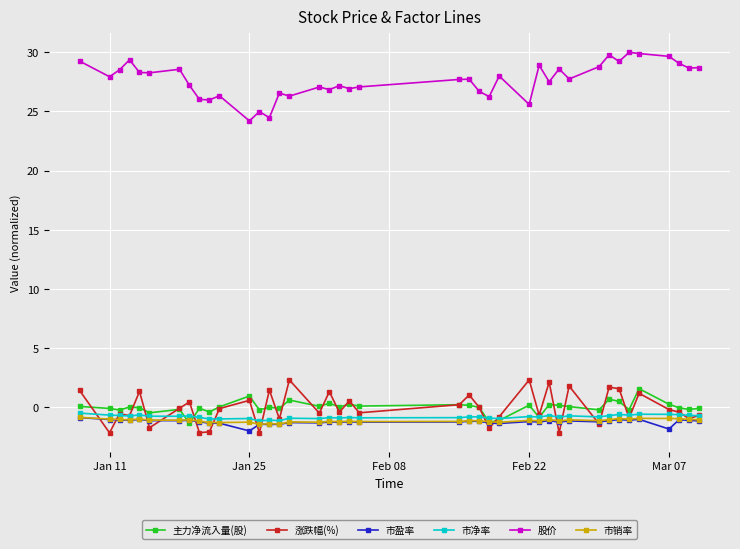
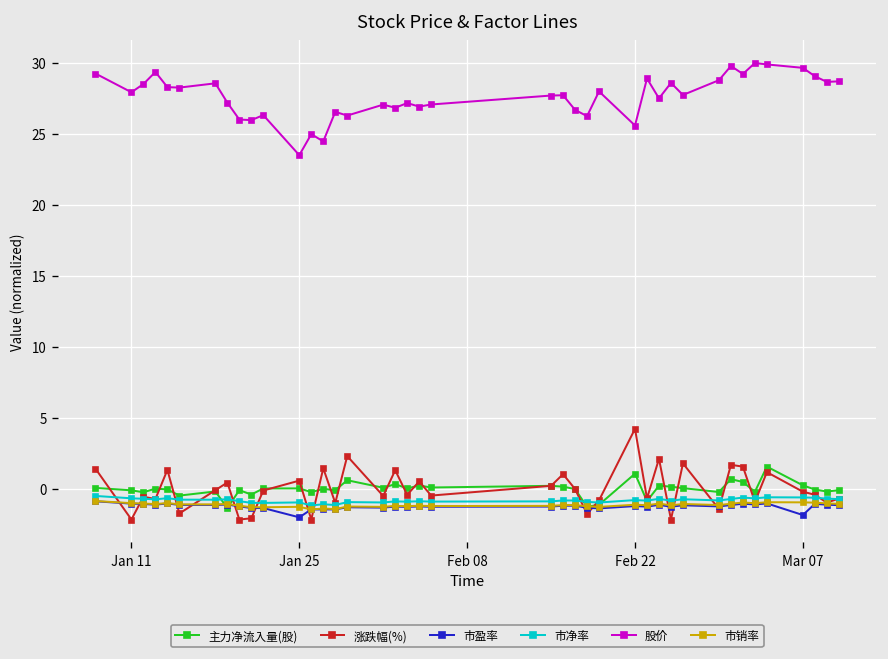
  {
    "主力净流入量(股)": {
      "Jan 11": -0.1,
-     "Jan 25": 0.9,
-     "Feb 22": 0.2,
+     "Jan 25": 0.0,
+     "Feb 22": 1.1,
      "Mar 07": 0.3
    },
    "涨跌幅(%)": {
      "Jan 11": -2.2,
      "Jan 25": 0.6,
-     "Feb 22": 2.3,
+     "Feb 22": 4.2,
      "Mar 07": -0.2
    },
    "市盈率": {
      "Jan 25": -2.0,
      "Mar 07": -1.8
    },
    "市净率": {
      "Jan 11": -0.7,
      "Jan 25": -1.0,
      "Feb 22": -0.8,
      "Mar 07": -0.6
    },
    "股价": {
      "Jan 11": 27.9,
-     "Jan 25": 24.2,
+     "Jan 25": 23.5,
      "Feb 22": 25.6,
      "Mar 07": 29.7
    },
    "市销率": {
      "Jan 25": -1.3,
      "Mar 07": -0.9
    }
  }
